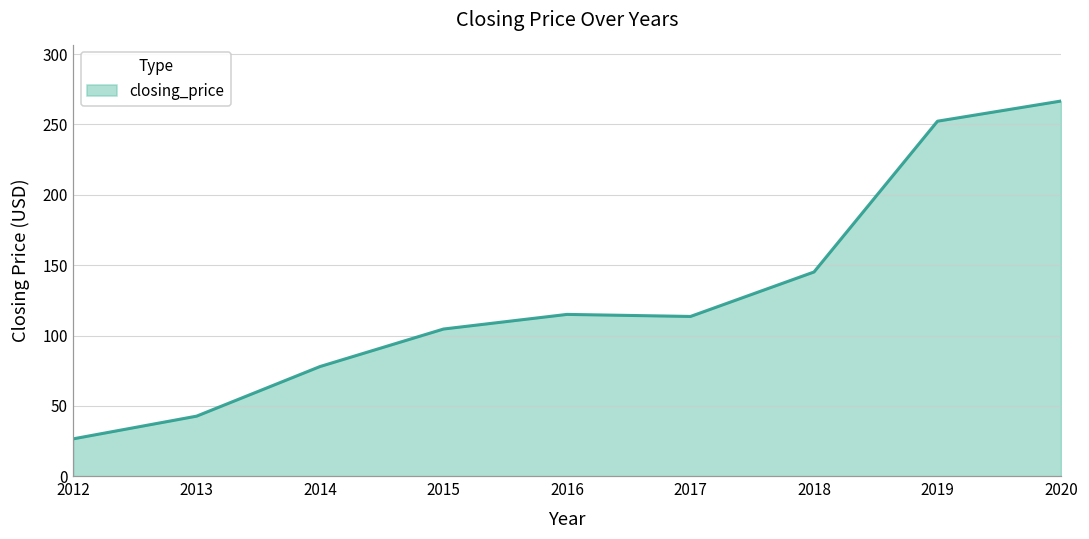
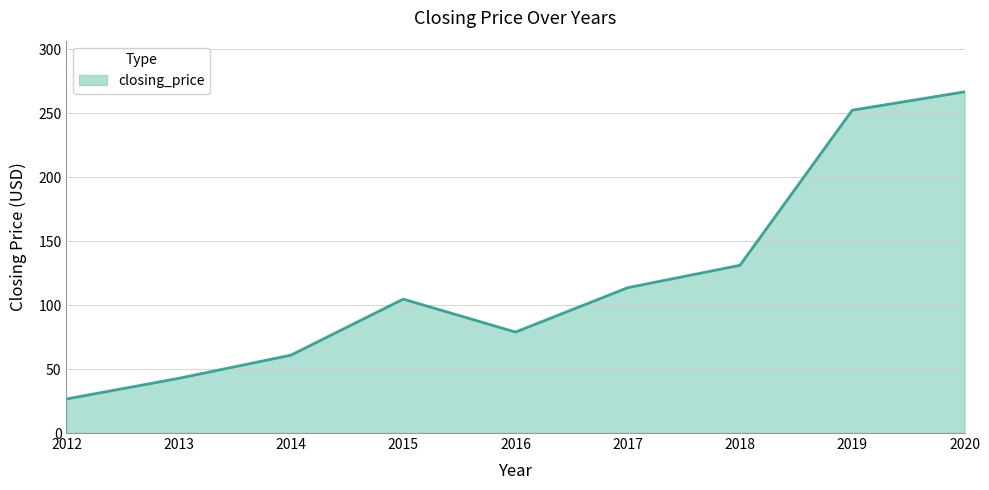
  {
    "2012": 27,
    "2013": 43,
-   "2014": 78,
+   "2014": 61,
    "2015": 105,
-   "2016": 115,
+   "2016": 79,
    "2017": 114,
-   "2018": 145,
+   "2018": 131,
    "2019": 252,
    "2020": 267
  }
